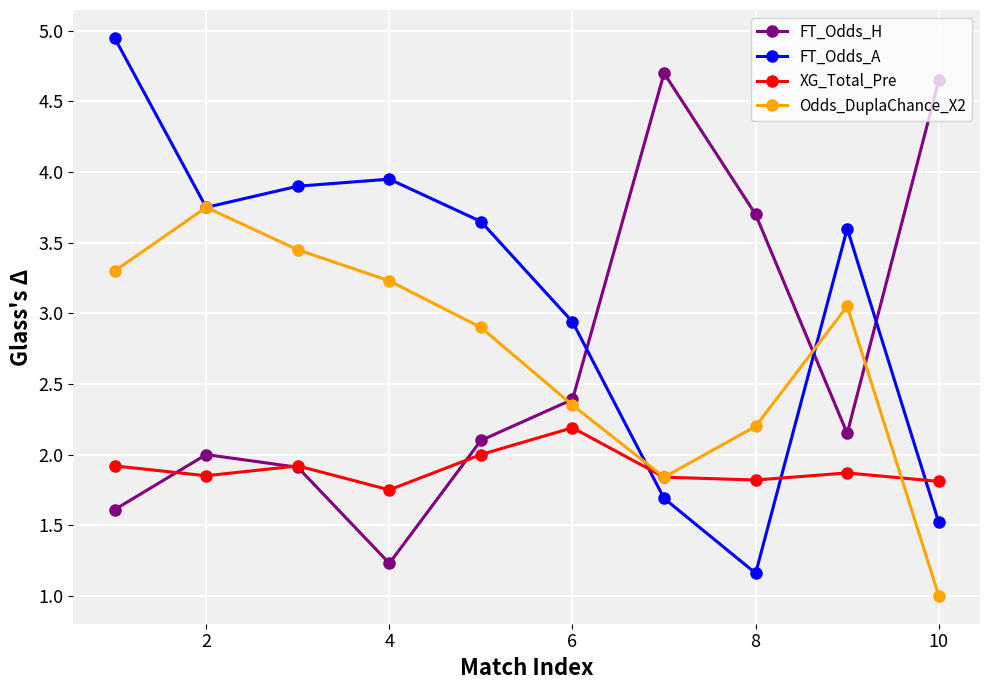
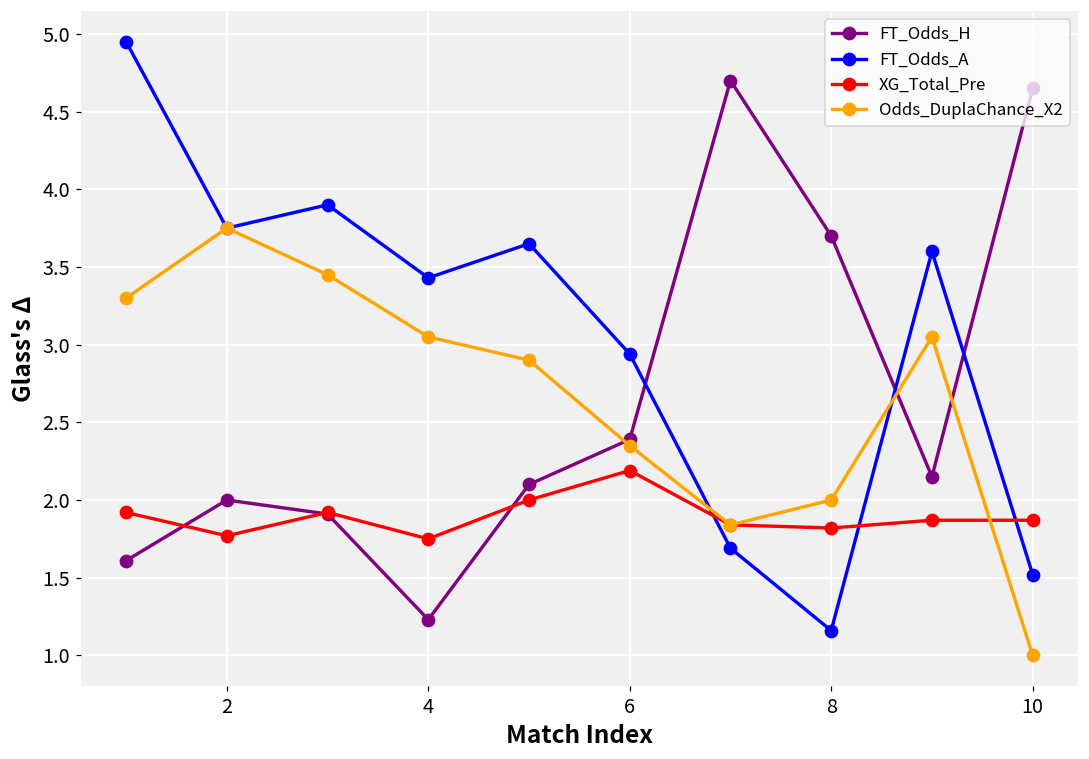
  {
    "FT_Odds_H": {
      "2": 2.00,
      "4": 1.23,
      "6": 2.39,
      "8": 3.70
    },
    "FT_Odds_A": {
-     "4": 3.95,
+     "4": 3.43,
      "6": 2.94,
      "8": 1.16,
      "10": 1.52
    },
    "XG_Total_Pre": {
-     "2": 1.85,
+     "2": 1.77,
      "4": 1.75,
      "6": 2.19,
      "8": 1.82,
-     "10": 1.81
+     "10": 1.87
    },
    "Odds_DuplaChance_X2": {
-     "4": 3.23,
+     "4": 3.05,
      "6": 2.35,
-     "8": 2.2,
+     "8": 2.0,
      "10": 1.00
    }
  }
